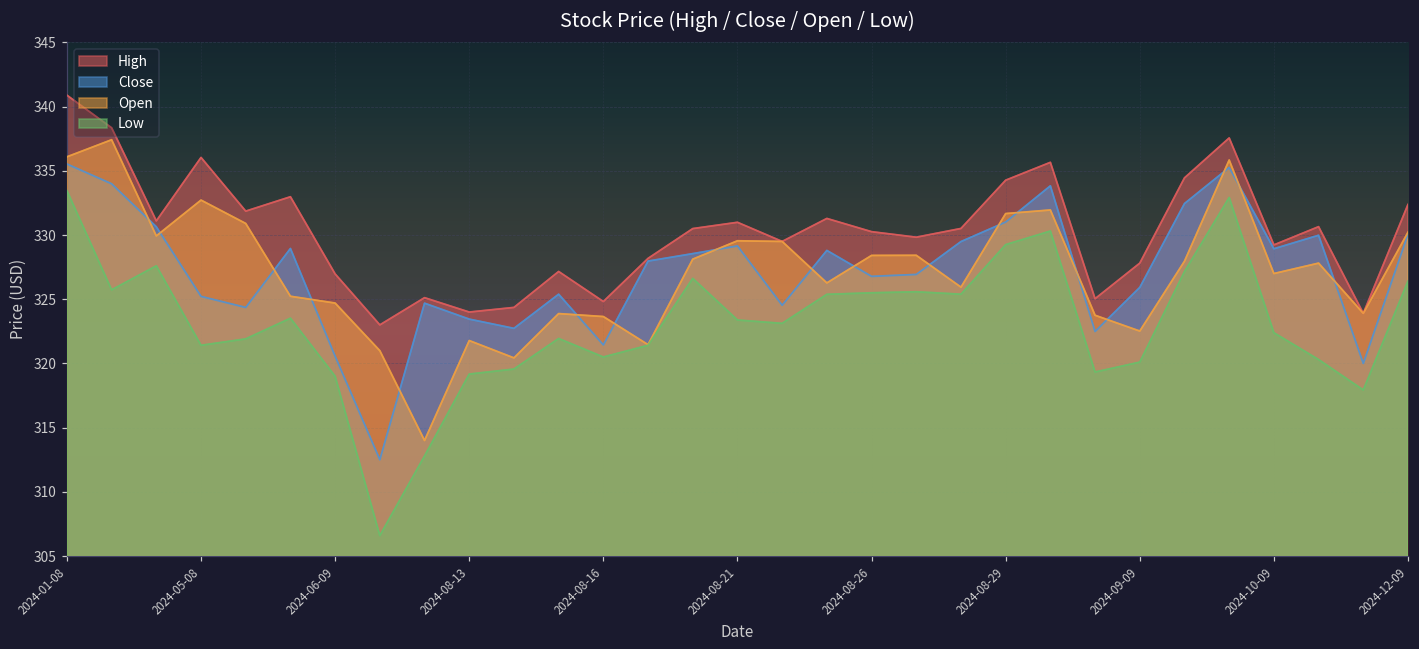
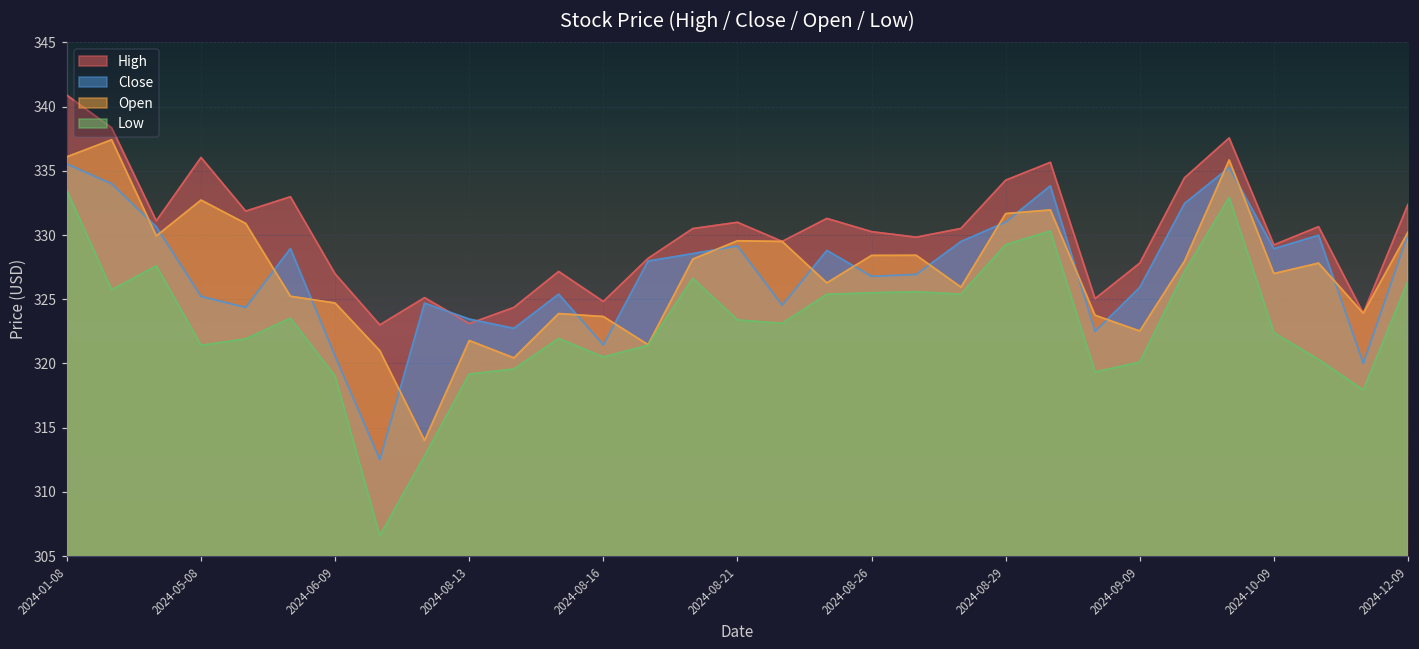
  {
    "High": {
      "2024-01-08": 340.9,
      "2024-05-08": 336.0,
      "2024-06-09": 327.0,
-     "2024-08-13": 324.0,
+     "2024-08-13": 323.1,
      "2024-08-16": 324.8,
      "2024-08-21": 331.0,
      "2024-08-26": 330.3,
      "2024-08-29": 334.3,
      "2024-09-09": 327.8,
      "2024-10-09": 329.2,
      "2024-12-09": 332.4
    },
    "Close": {
      "2024-01-08": 335.5,
      "2024-05-08": 325.2,
      "2024-06-09": 320.6,
      "2024-08-13": 323.5,
      "2024-08-16": 321.4,
      "2024-08-21": 329.2,
      "2024-08-26": 326.8,
      "2024-08-29": 331.0,
      "2024-09-09": 325.9,
      "2024-10-09": 328.9
    },
    "Open": {
      "2024-01-08": 336.1,
      "2024-05-08": 332.7,
      "2024-06-09": 324.7,
      "2024-08-13": 321.8,
      "2024-08-16": 323.7,
      "2024-08-21": 329.6,
      "2024-08-26": 328.4,
      "2024-08-29": 331.7,
      "2024-09-09": 322.5,
      "2024-10-09": 327.0
    },
    "Low": {
      "2024-01-08": 333.5,
      "2024-05-08": 321.4,
      "2024-06-09": 319.0,
      "2024-08-13": 319.2,
      "2024-08-16": 320.5,
      "2024-08-21": 323.4,
      "2024-08-26": 325.5,
      "2024-08-29": 329.3,
      "2024-09-09": 320.1,
      "2024-10-09": 322.4,
      "2024-12-09": 326.4
    }
  }
